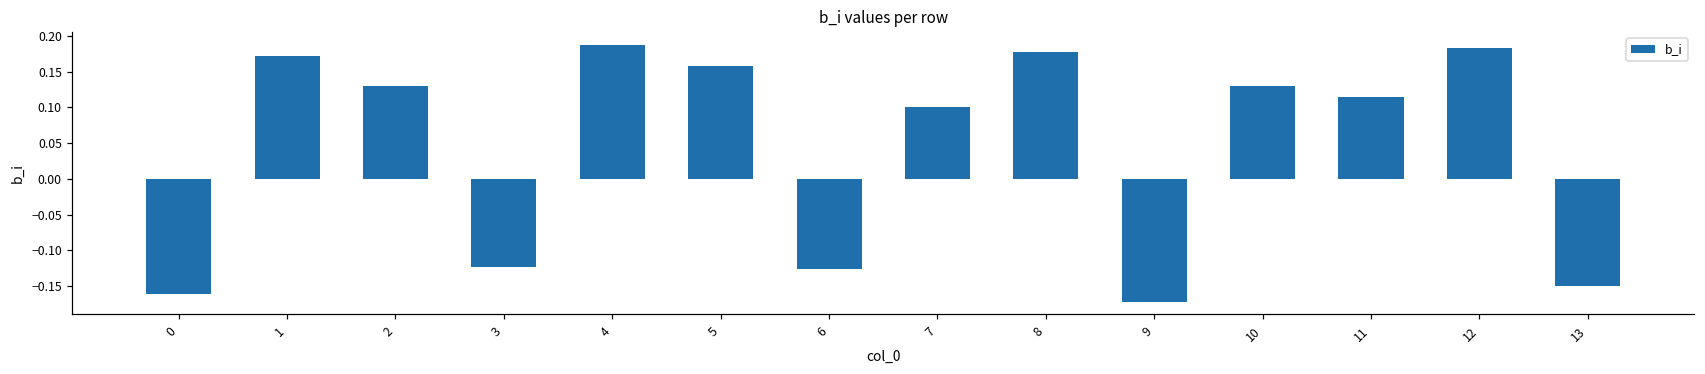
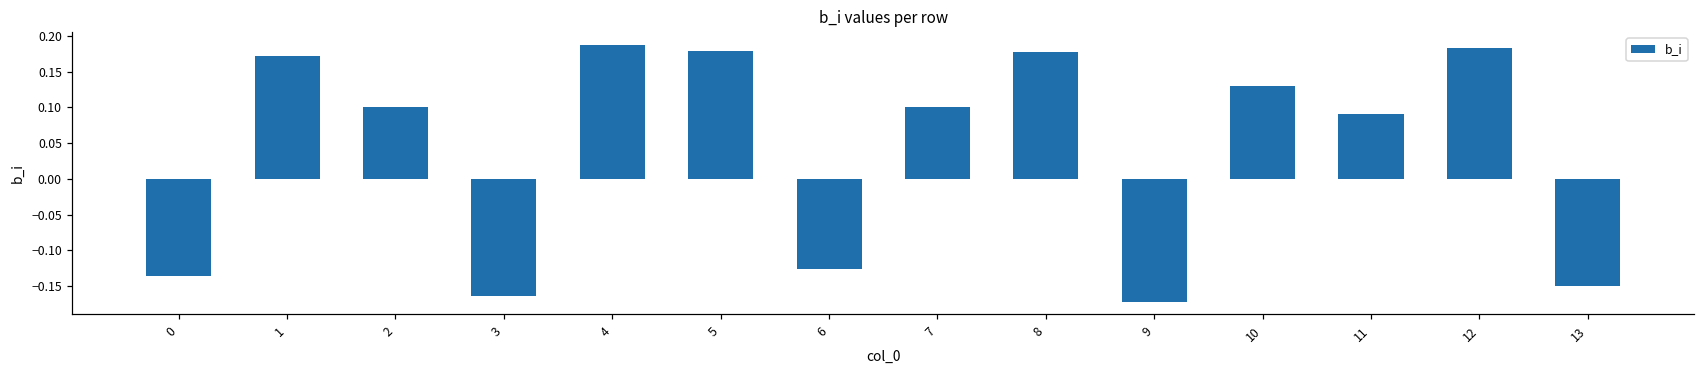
  {
-   "0": -0.16,
+   "0": -0.14,
    "1": 0.17,
-   "2": 0.13,
-   "3": -0.12,
+   "2": 0.10,
+   "3": -0.16,
    "4": 0.19,
-   "5": 0.16,
+   "5": 0.18,
    "6": -0.13,
    "7": 0.10,
    "8": 0.18,
    "9": -0.17,
    "10": 0.13,
-   "11": 0.11,
+   "11": 0.09,
    "12": 0.18,
    "13": -0.15
  }
